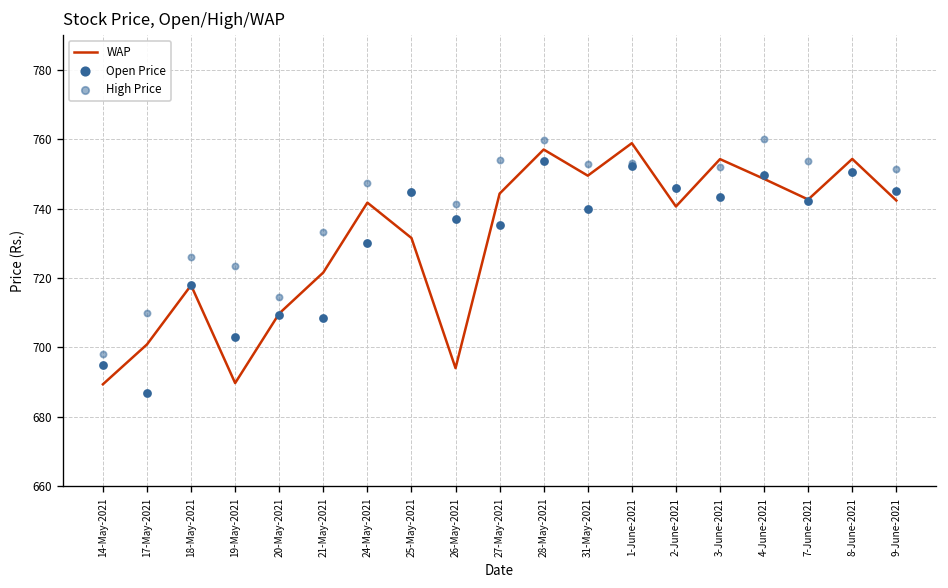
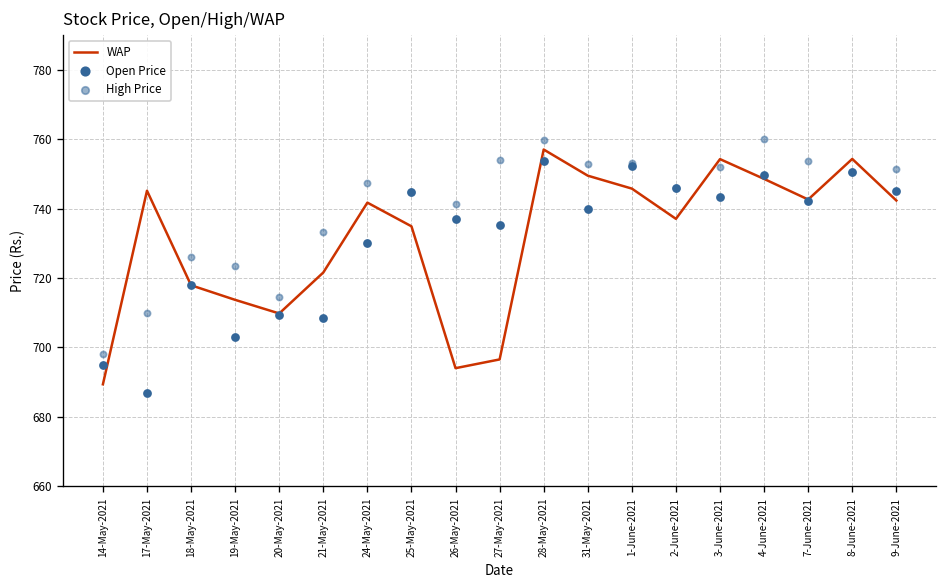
  {
    "WAP": {
      "14-May-2021": 689,
-     "17-May-2021": 701,
-     "19-May-2021": 690,
+     "17-May-2021": 745,
+     "19-May-2021": 714,
      "21-May-2021": 722,
      "24-May-2021": 742,
-     "25-May-2021": 732,
+     "25-May-2021": 735,
      "26-May-2021": 694,
-     "27-May-2021": 744,
+     "27-May-2021": 697,
      "28-May-2021": 757,
      "31-May-2021": 750,
-     "1-June-2021": 759,
-     "2-June-2021": 741,
+     "1-June-2021": 746,
+     "2-June-2021": 737,
      "3-June-2021": 754,
      "4-June-2021": 749,
      "8-June-2021": 754,
      "9-June-2021": 742
    }
  }
